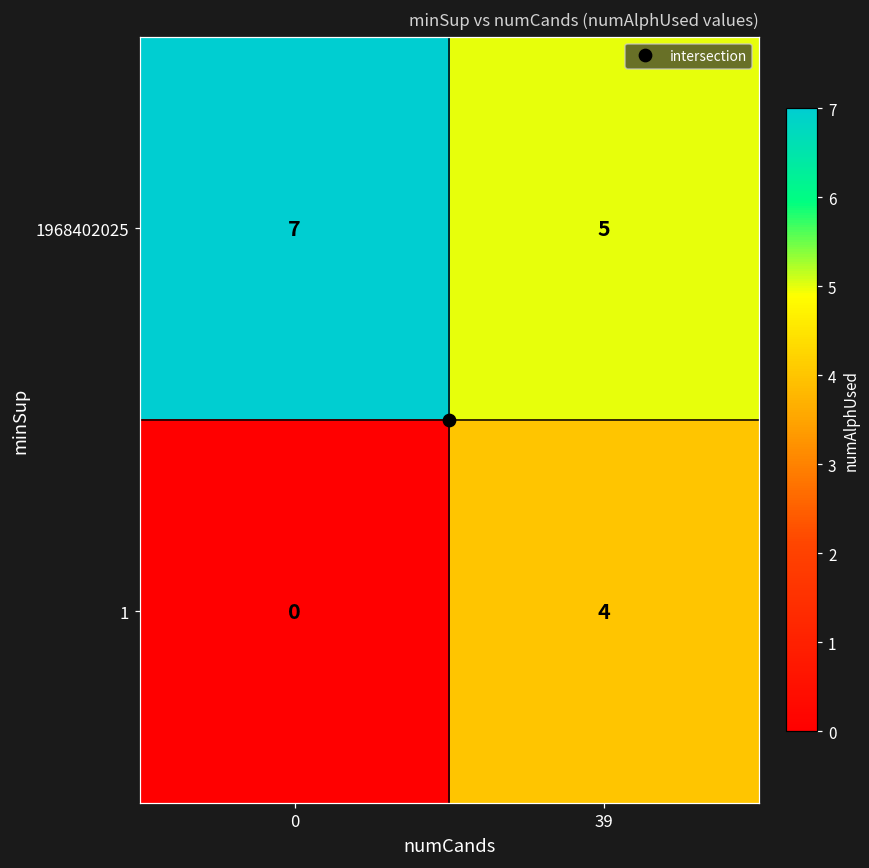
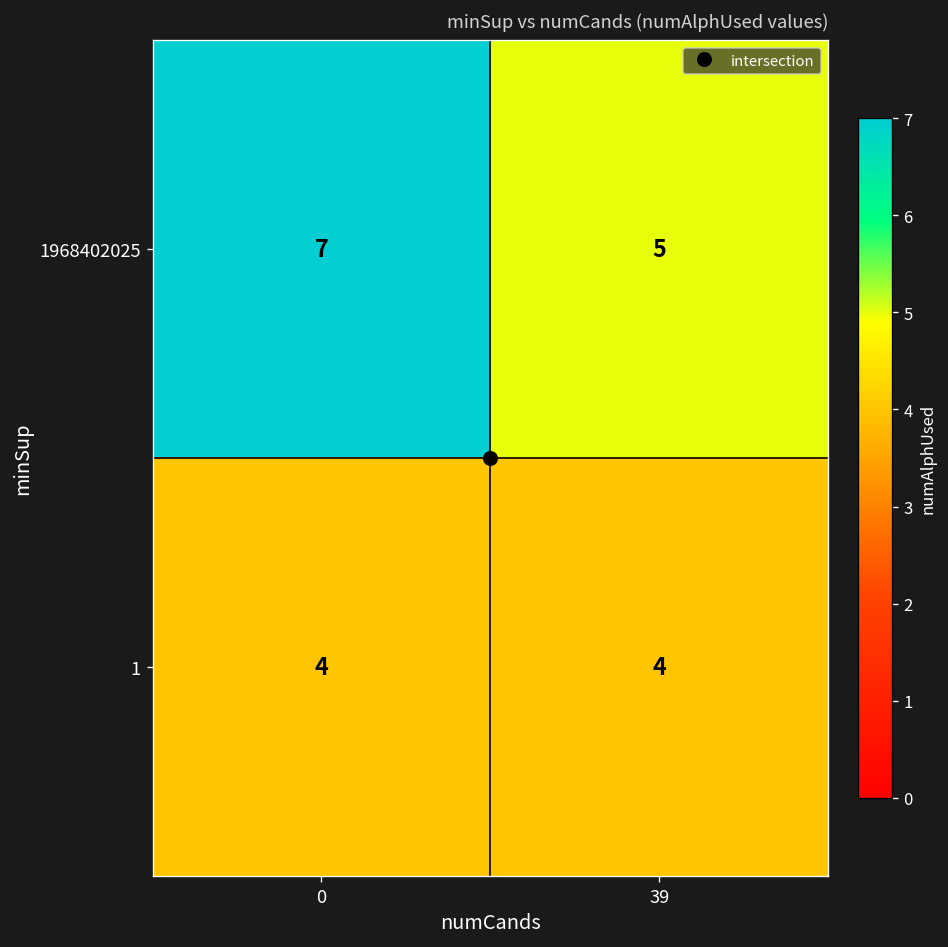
  {
    "1968402025": {
      "0": 7,
      "39": 5
    },
    "1": {
-     "0": 0,
+     "0": 4,
      "39": 4
    }
  }
